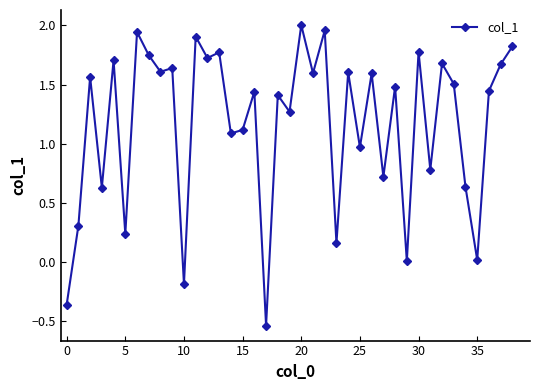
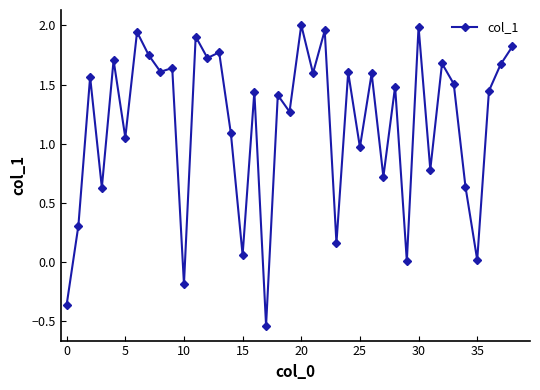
  {
    "0": -0.36,
-   "5": 0.24,
+   "5": 1.05,
    "10": -0.19,
-   "15": 1.12,
+   "15": 0.06,
    "20": 2.00,
    "25": 0.97,
-   "30": 1.78,
+   "30": 1.99,
    "35": 0.02
  }
